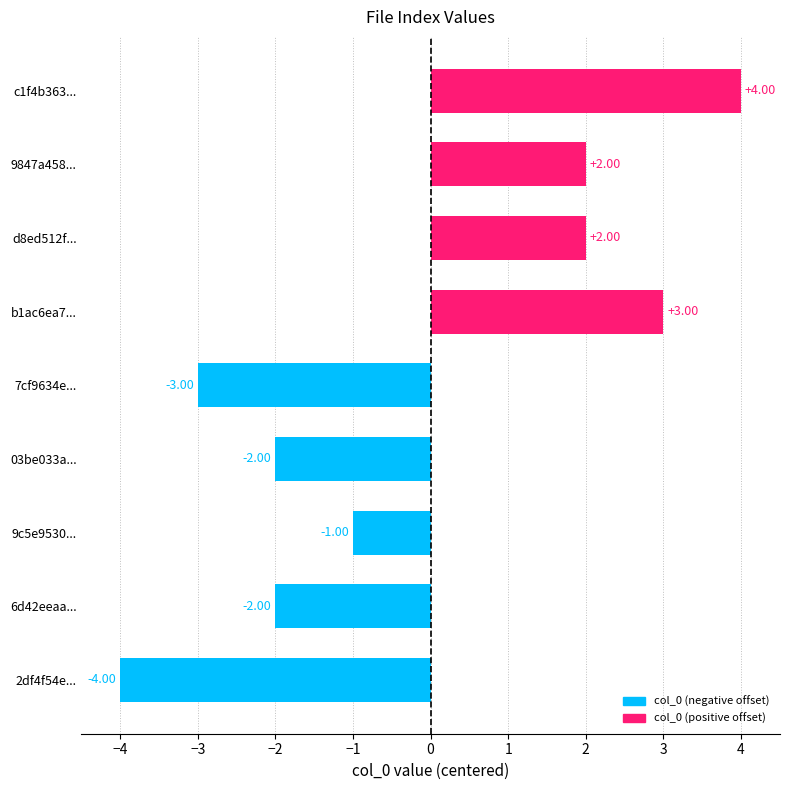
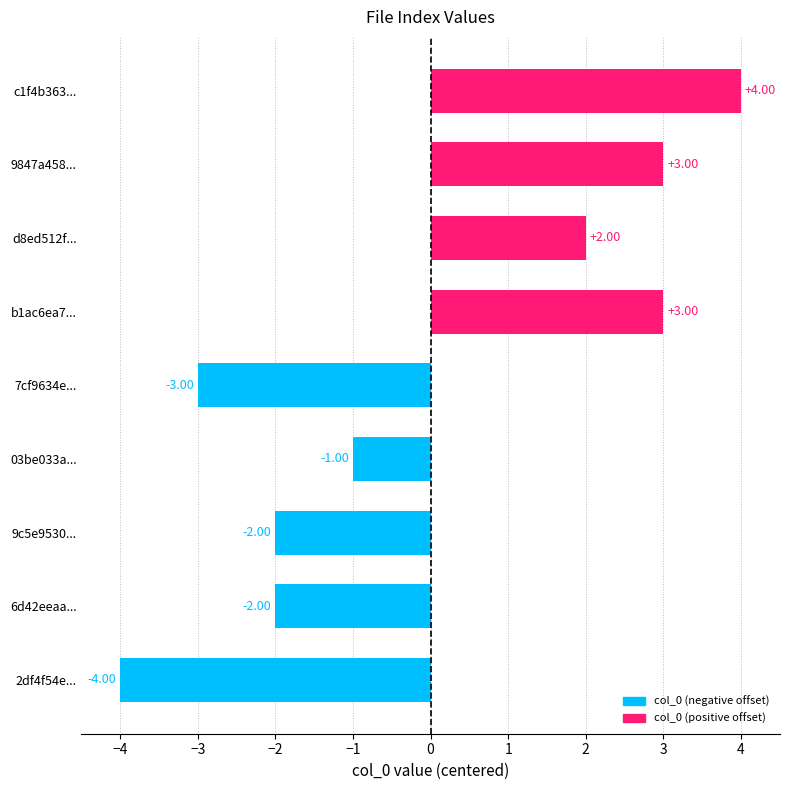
  {
    "c1f4b363...": "+4.00",
-   "9847a458...": "+2.00",
+   "9847a458...": "+3.00",
    "d8ed512f...": "+2.00",
    "b1ac6ea7...": "+3.00",
    "7cf9634e...": "-3.00",
-   "03be033a...": "-2.00",
-   "9c5e9530...": "-1.00",
+   "03be033a...": "-1.00",
+   "9c5e9530...": "-2.00",
    "6d42eeaa...": "-2.00",
    "2df4f54e...": "-4.00"
  }
